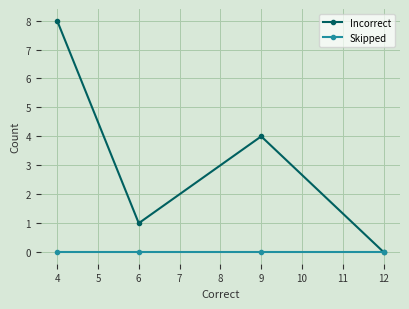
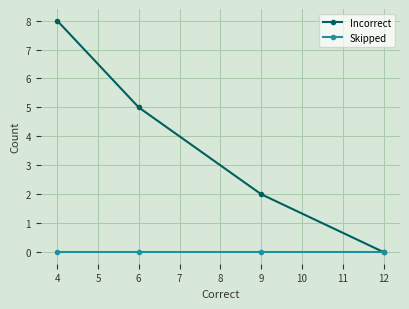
  {
    "Incorrect": {
      "4": 8,
-     "6": 1,
-     "9": 4
+     "6": 5,
+     "9": 2
    },
    "Skipped": {
      "4": 0,
      "6": 0,
      "9": 0
    }
  }
